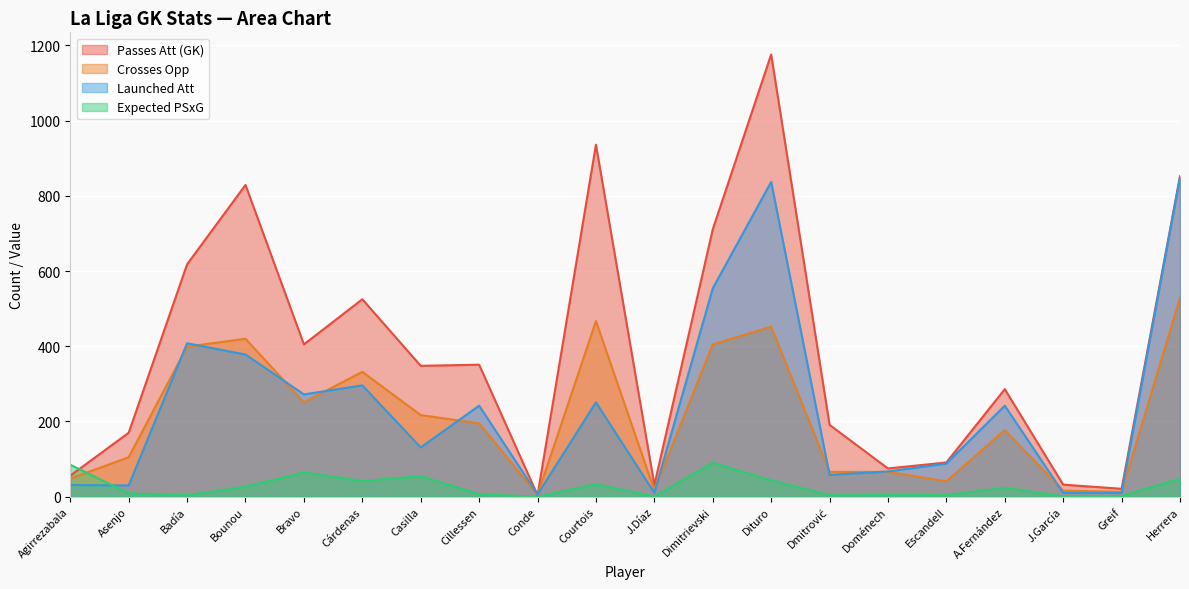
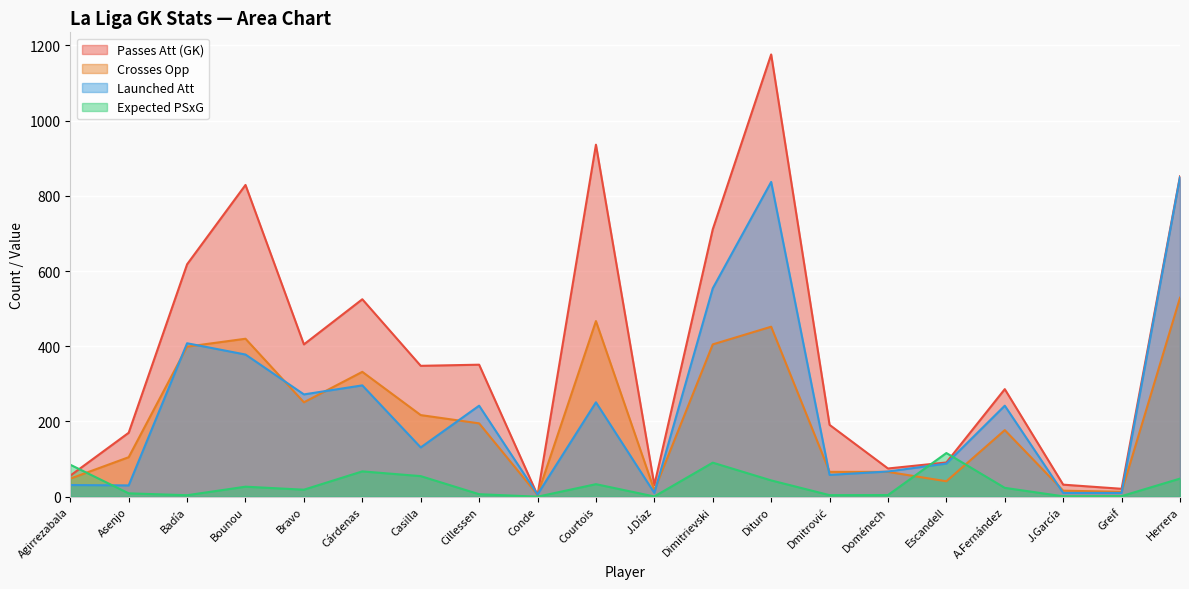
  {
    "Launched Att": {
      "Agirrezabala": 30,
      "Asenjo": 30,
      "Badía": 410,
      "Bounou": 380,
      "Bravo": 270,
      "Cárdenas": 300,
      "Casilla": 130,
      "Cillessen": 240,
      "Courtois": 250,
      "J.Díaz": 10,
      "Dimitrievski": 550,
      "Dituro": 840,
      "Dmitrović": 60,
      "A.Fernández": 240
    },
    "Expected PSxG": {
      "Agirrezabala": 90,
      "Asenjo": 10,
      "Badía": 0,
      "Bounou": 30,
-     "Bravo": 60,
-     "Cárdenas": 40,
+     "Bravo": 20,
+     "Cárdenas": 70,
      "Casilla": 50,
      "Cillessen": 10,
      "Courtois": 30,
      "J.Díaz": 0,
      "Dimitrievski": 90,
      "Dituro": 40,
      "Dmitrović": 0,
      "Doménech": 0,
-     "Escandell": 0,
+     "Escandell": 120,
      "A.Fernández": 20,
      "J.García": 0,
      "Greif": 0,
      "Herrera": 50
    }
  }
